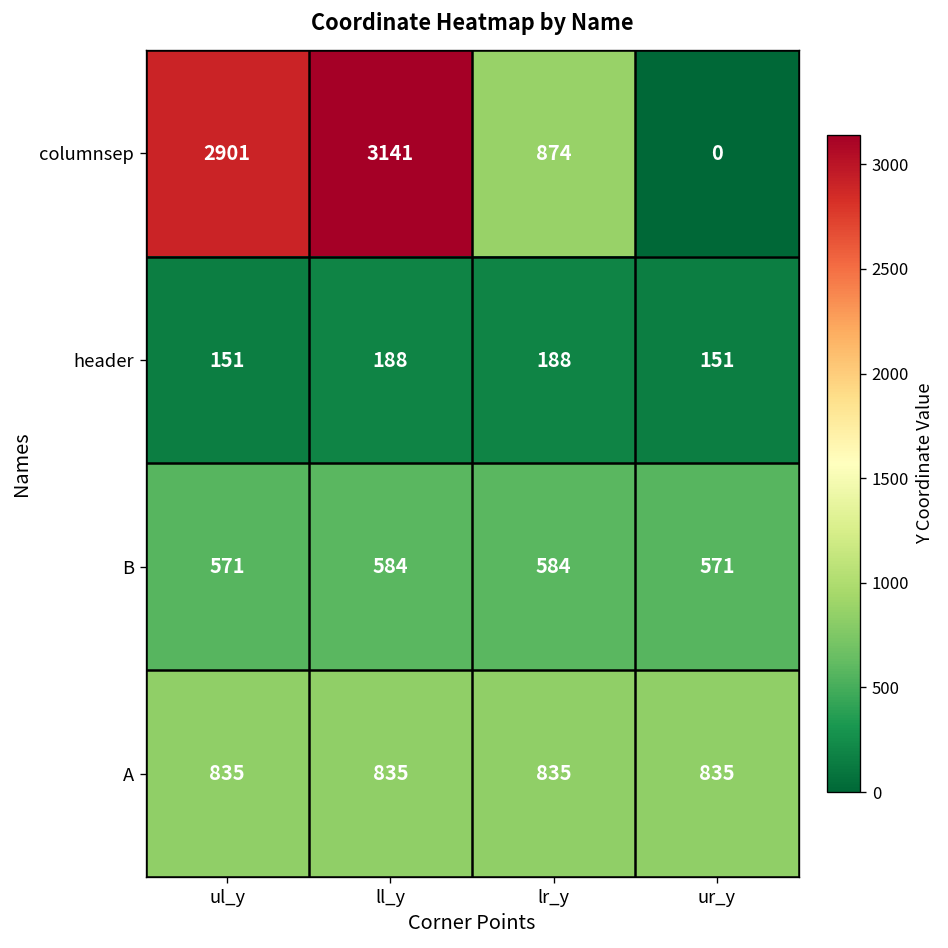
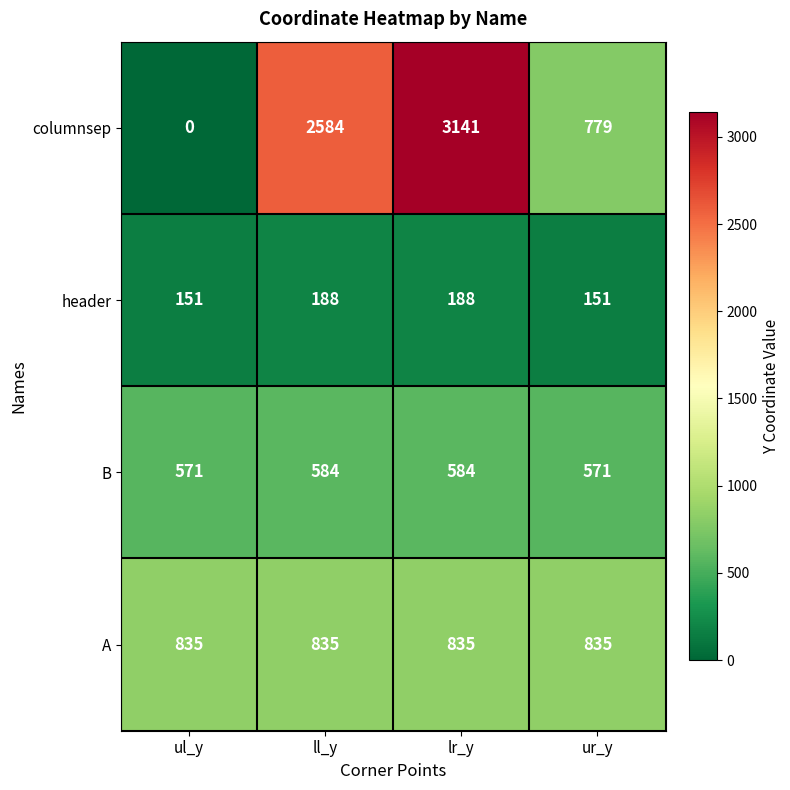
  {
    "columnsep": {
-     "ul_y": 2901,
-     "ll_y": 3141,
-     "lr_y": 874,
-     "ur_y": 0
+     "ul_y": 0,
+     "ll_y": 2584,
+     "lr_y": 3141,
+     "ur_y": 779
    },
    "header": {
      "ul_y": 151,
      "ll_y": 188,
      "lr_y": 188,
      "ur_y": 151
    },
    "B": {
      "ul_y": 571,
      "ll_y": 584,
      "lr_y": 584,
      "ur_y": 571
    },
    "A": {
      "ul_y": 835,
      "ll_y": 835,
      "lr_y": 835,
      "ur_y": 835
    }
  }
